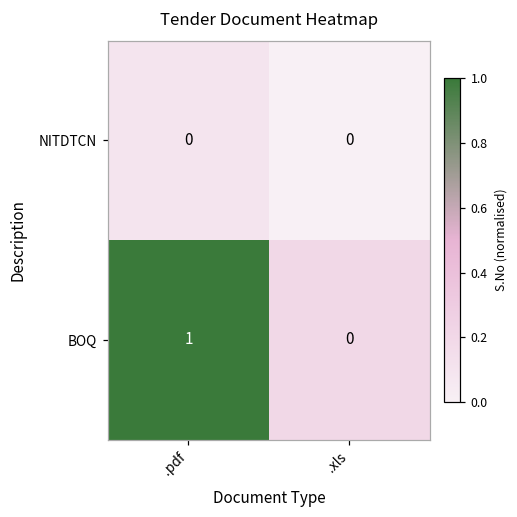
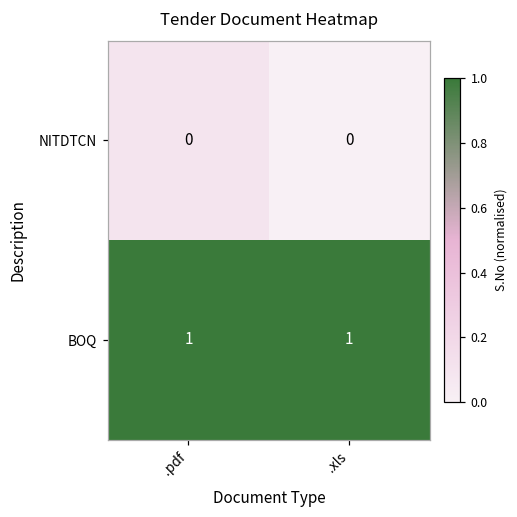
  {
    "NITDTCN": {
      ".pdf": 0,
      ".xls": 0
    },
    "BOQ": {
      ".pdf": 1,
-     ".xls": 0
+     ".xls": 1
    }
  }
